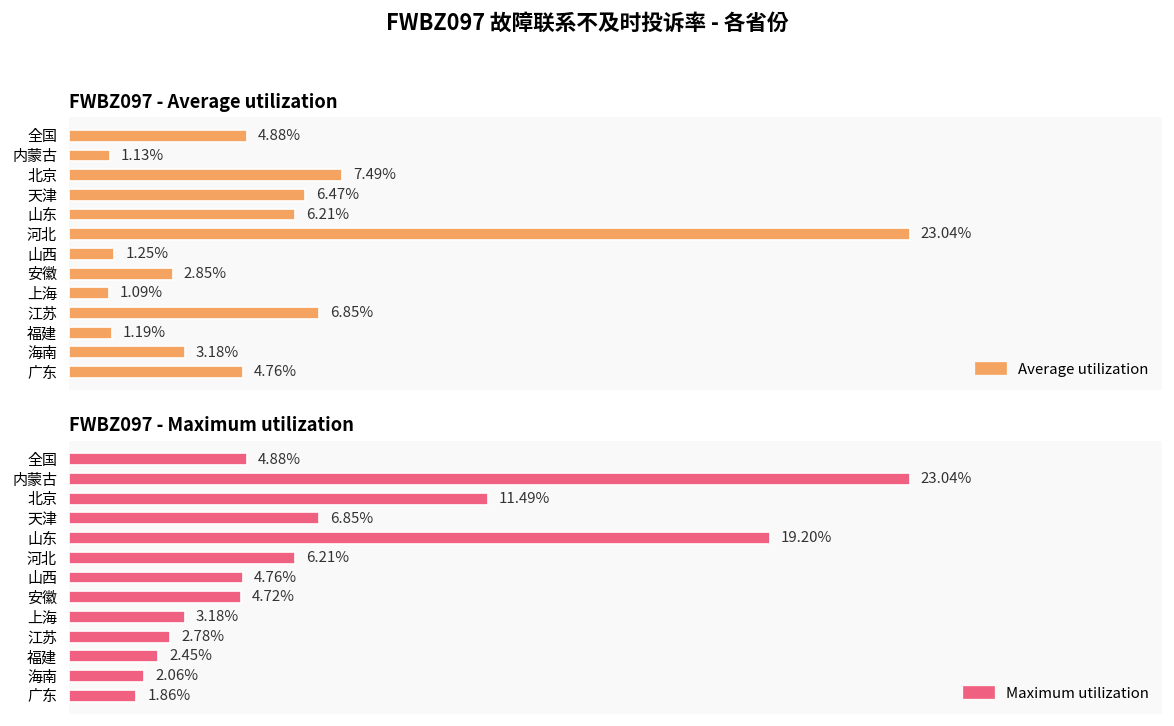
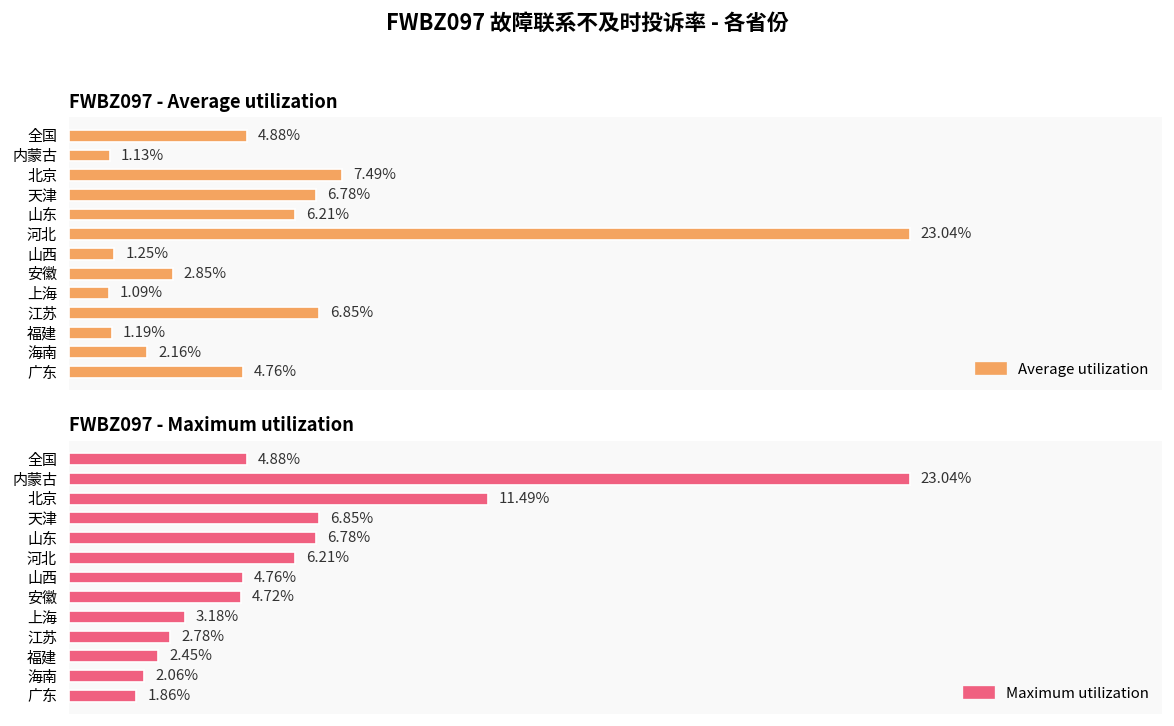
  {
    "FWBZ097 - Average utilization": {
      "全国": "4.88%",
      "内蒙古": "1.13%",
      "北京": "7.49%",
-     "天津": "6.47%",
+     "天津": "6.78%",
      "山东": "6.21%",
      "河北": "23.04%",
      "山西": "1.25%",
      "安徽": "2.85%",
      "上海": "1.09%",
      "江苏": "6.85%",
      "福建": "1.19%",
-     "海南": "3.18%",
+     "海南": "2.16%",
      "广东": "4.76%"
    },
    "FWBZ097 - Maximum utilization": {
      "全国": "4.88%",
      "内蒙古": "23.04%",
      "北京": "11.49%",
      "天津": "6.85%",
-     "山东": "19.20%",
+     "山东": "6.78%",
      "河北": "6.21%",
      "山西": "4.76%",
      "安徽": "4.72%",
      "上海": "3.18%",
      "江苏": "2.78%",
      "福建": "2.45%",
      "海南": "2.06%",
      "广东": "1.86%"
    }
  }
